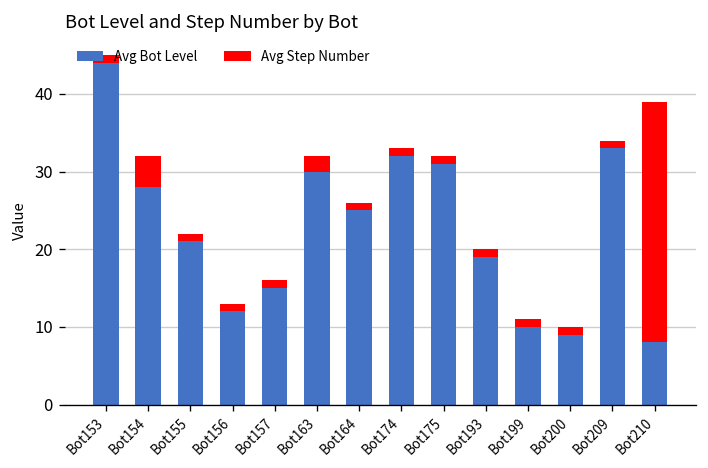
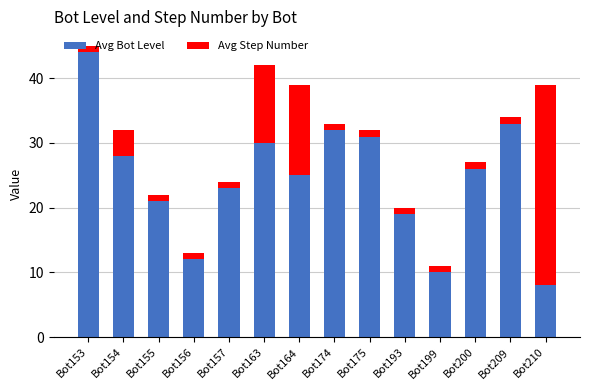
  {
    "Avg Bot Level": {
      "Bot153": 44,
      "Bot154": 28,
      "Bot155": 21,
      "Bot156": 12,
-     "Bot157": 15,
+     "Bot157": 23,
      "Bot163": 30,
      "Bot164": 25,
      "Bot174": 32,
      "Bot175": 31,
      "Bot193": 19,
      "Bot199": 10,
-     "Bot200": 9,
+     "Bot200": 26,
      "Bot209": 33,
      "Bot210": 8
    },
    "Avg Step Number": {
      "Bot153": 1,
      "Bot154": 4,
      "Bot155": 1,
      "Bot156": 1,
      "Bot157": 1,
-     "Bot163": 2,
-     "Bot164": 1,
+     "Bot163": 12,
+     "Bot164": 14,
      "Bot174": 1,
      "Bot175": 1,
      "Bot193": 1,
      "Bot199": 1,
      "Bot200": 1,
      "Bot209": 1,
      "Bot210": 31
    }
  }
